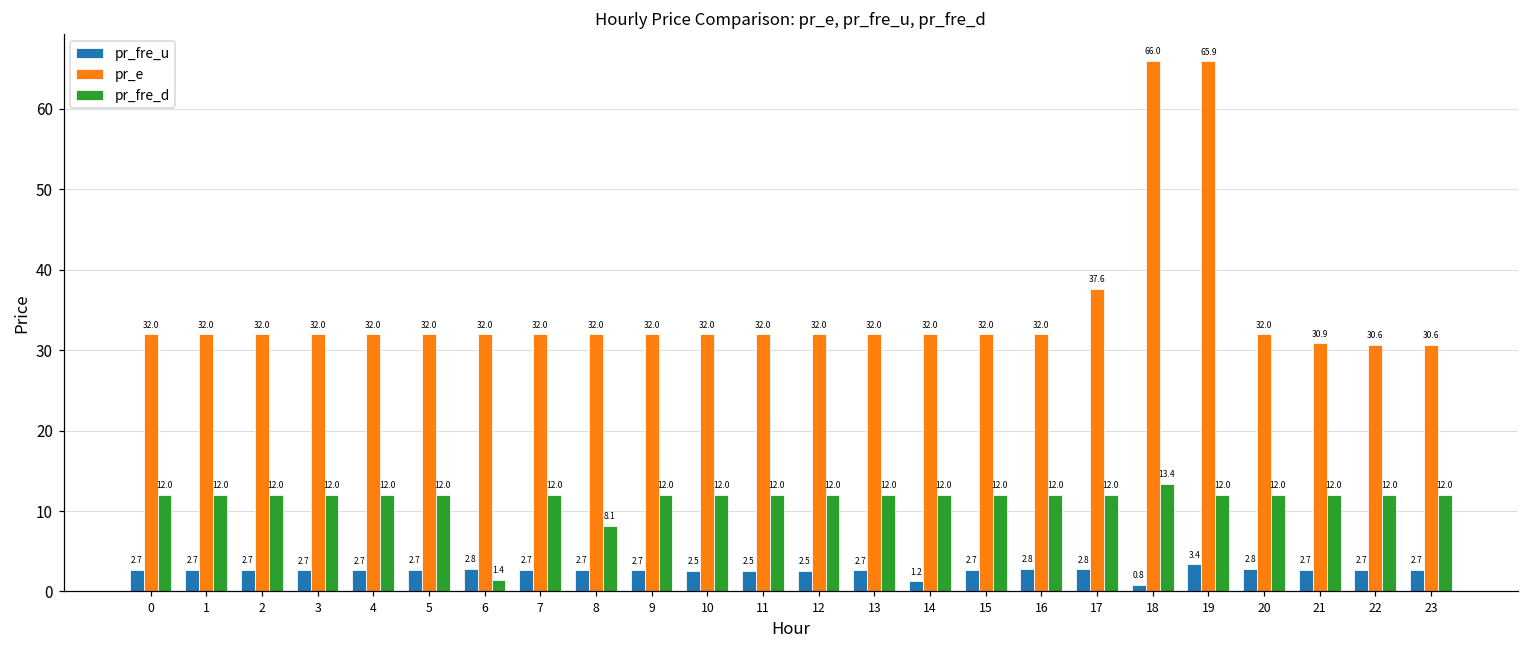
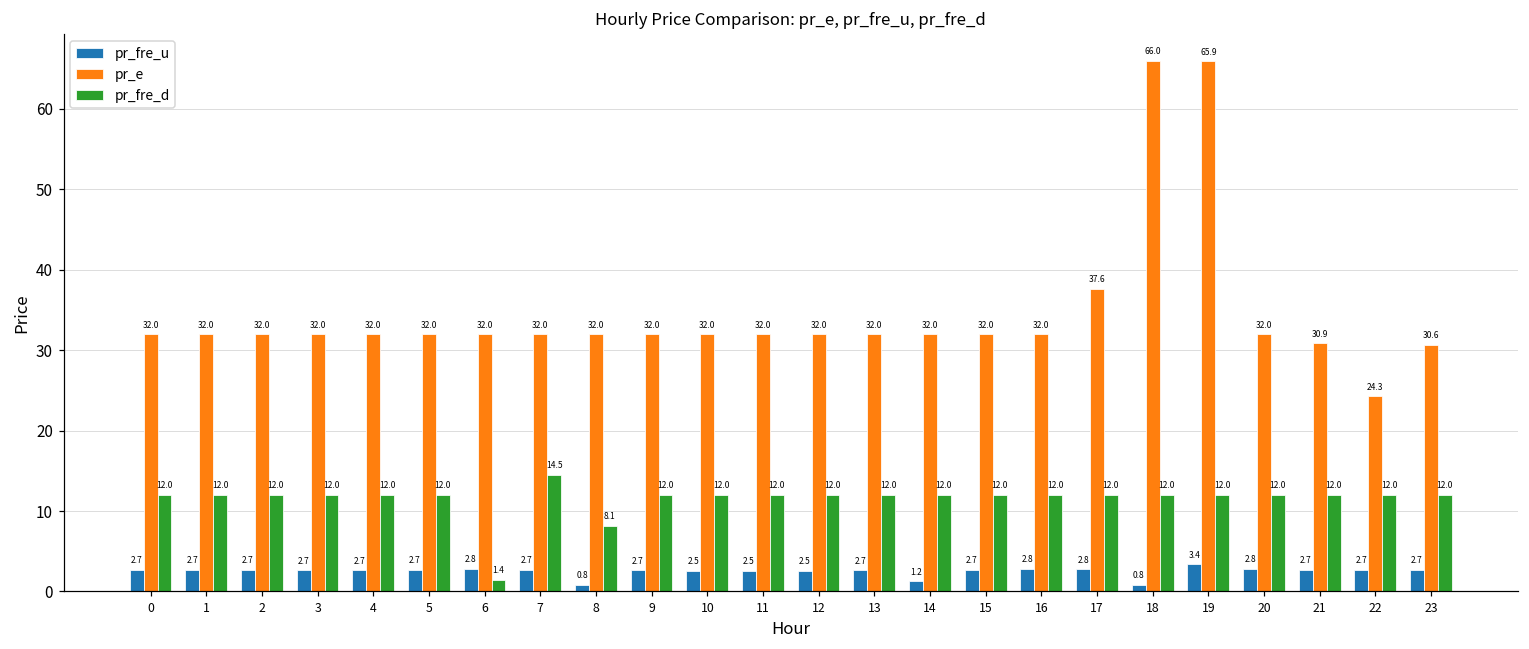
  {
    "pr_fre_u": {
      "0": 2.7,
      "1": 2.7,
      "2": 2.7,
      "3": 2.7,
      "4": 2.7,
      "5": 2.7,
      "6": 2.8,
      "7": 2.7,
-     "8": 2.7,
+     "8": 0.8,
      "9": 2.7,
      "10": 2.5,
      "11": 2.5,
      "12": 2.5,
      "13": 2.7,
      "14": 1.2,
      "15": 2.7,
      "16": 2.8,
      "17": 2.8,
      "18": 0.8,
      "19": 3.4,
      "20": 2.8,
      "21": 2.7,
      "22": 2.7,
      "23": 2.7
    },
    "pr_e": {
      "0": 32.0,
      "1": 32.0,
      "2": 32.0,
      "3": 32.0,
      "4": 32.0,
      "5": 32.0,
      "6": 32.0,
      "7": 32.0,
      "8": 32.0,
      "9": 32.0,
      "10": 32.0,
      "11": 32.0,
      "12": 32.0,
      "13": 32.0,
      "14": 32.0,
      "15": 32.0,
      "16": 32.0,
      "17": 37.6,
      "18": 66.0,
      "19": 65.9,
      "20": 32.0,
      "21": 30.9,
-     "22": 30.6,
+     "22": 24.3,
      "23": 30.6
    },
    "pr_fre_d": {
      "0": 12.0,
      "1": 12.0,
      "2": 12.0,
      "3": 12.0,
      "4": 12.0,
      "5": 12.0,
      "6": 1.4,
-     "7": 12.0,
+     "7": 14.5,
      "8": 8.1,
      "9": 12.0,
      "10": 12.0,
      "11": 12.0,
      "12": 12.0,
      "13": 12.0,
      "14": 12.0,
      "15": 12.0,
      "16": 12.0,
      "17": 12.0,
-     "18": 13.4,
+     "18": 12.0,
      "19": 12.0,
      "20": 12.0,
      "21": 12.0,
      "22": 12.0,
      "23": 12.0
    }
  }
